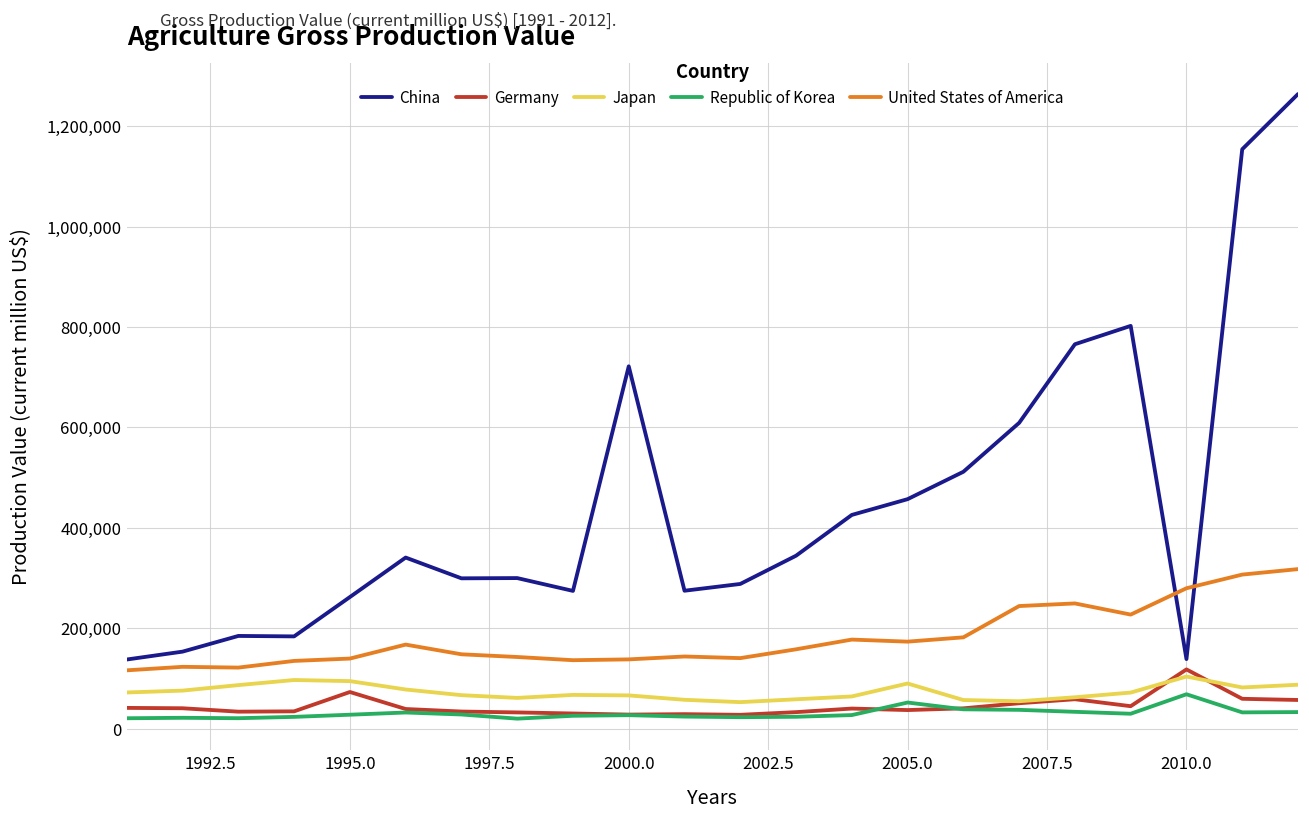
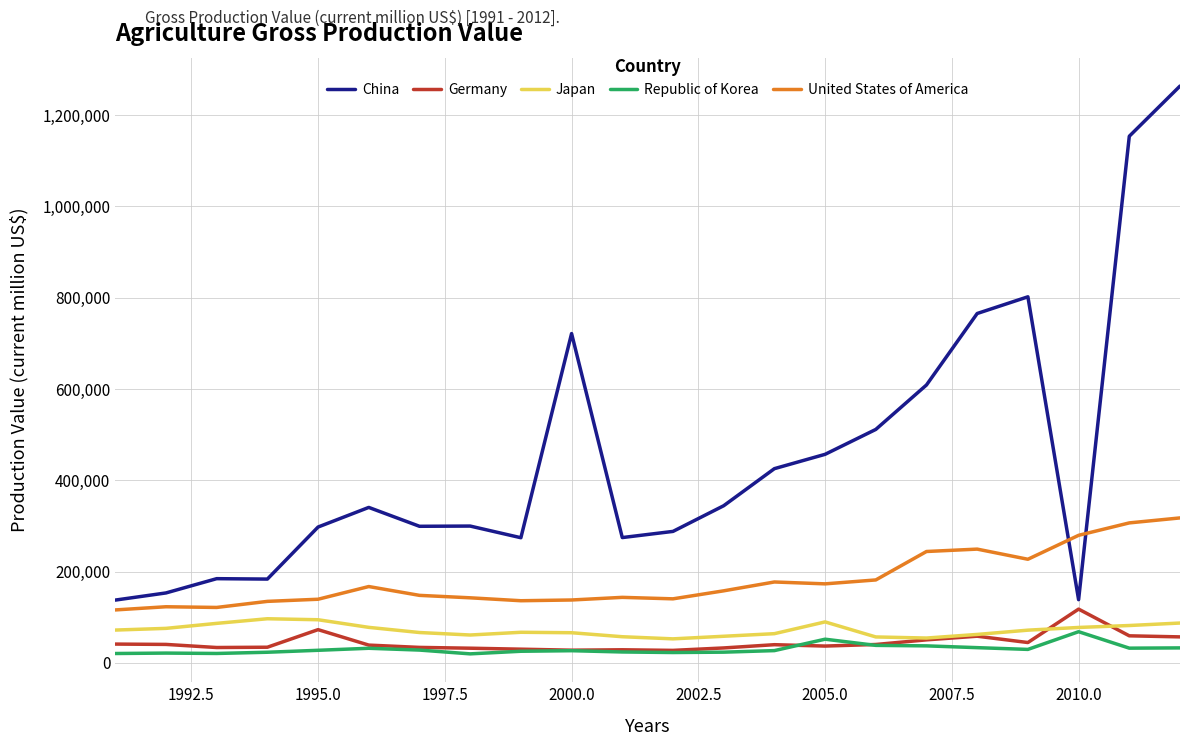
  {
    "China": {
-     "1995.0": "260,000",
+     "1995.0": "300,000",
      "2000.0": "720,000",
      "2005.0": "460,000",
      "2010.0": "140,000"
    },
    "Germany": {
      "1995.0": "70,000",
      "2005.0": "40,000",
      "2010.0": "120,000"
    },
    "Japan": {
      "1995.0": "90,000",
      "2000.0": "70,000",
      "2005.0": "90,000",
-     "2010.0": "100,000"
+     "2010.0": "80,000"
    },
    "Republic of Korea": {
      "1995.0": "30,000",
      "2005.0": "50,000",
      "2010.0": "70,000"
    },
    "United States of America": {
      "1995.0": "140,000",
      "2000.0": "140,000",
      "2005.0": "170,000",
      "2010.0": "280,000"
    }
  }
